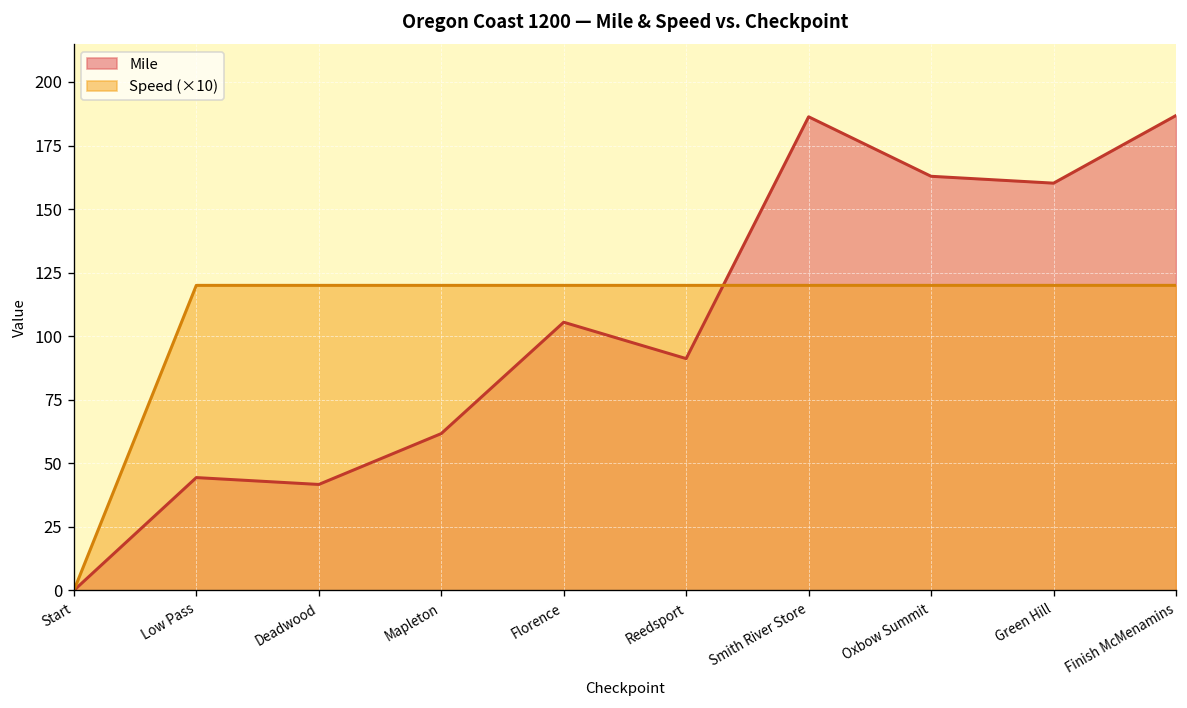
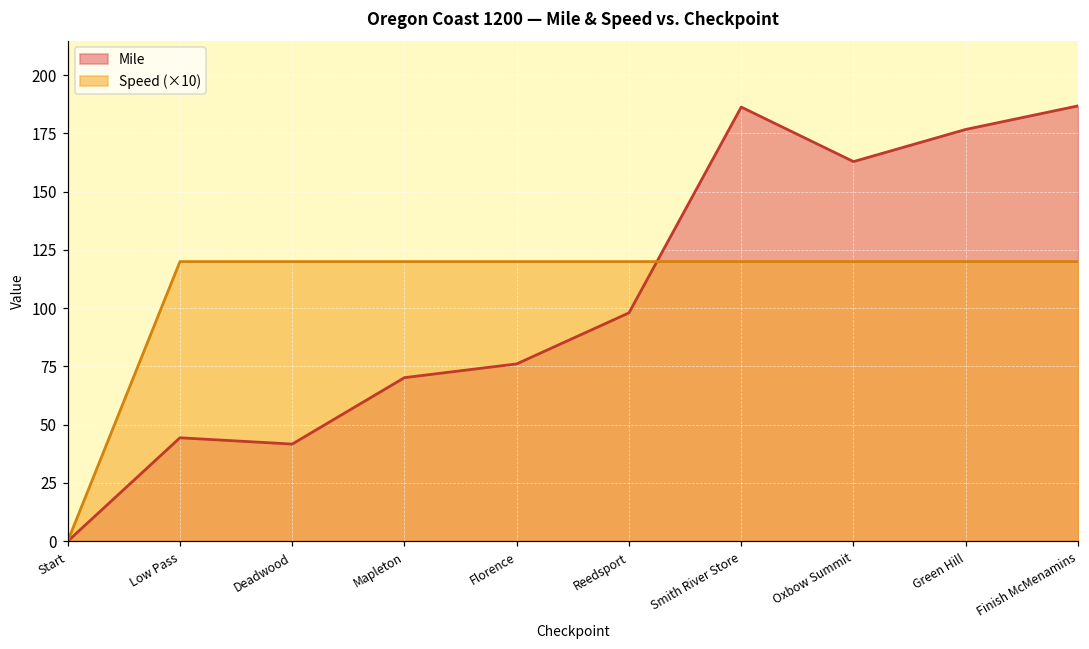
  {
    "Mile": {
      "Low Pass": 44,
      "Deadwood": 42,
-     "Mapleton": 62,
-     "Florence": 106,
-     "Reedsport": 91,
+     "Mapleton": 70,
+     "Florence": 76,
+     "Reedsport": 98,
      "Smith River Store": 186,
      "Oxbow Summit": 163,
-     "Green Hill": 160,
+     "Green Hill": 177,
      "Finish McMenamins": 187
    },
    "Speed (×10)": {
      "Low Pass": 120,
      "Deadwood": 120,
      "Mapleton": 120,
      "Florence": 120,
      "Reedsport": 120,
      "Smith River Store": 120,
      "Oxbow Summit": 120,
      "Green Hill": 120,
      "Finish McMenamins": 120
    }
  }
